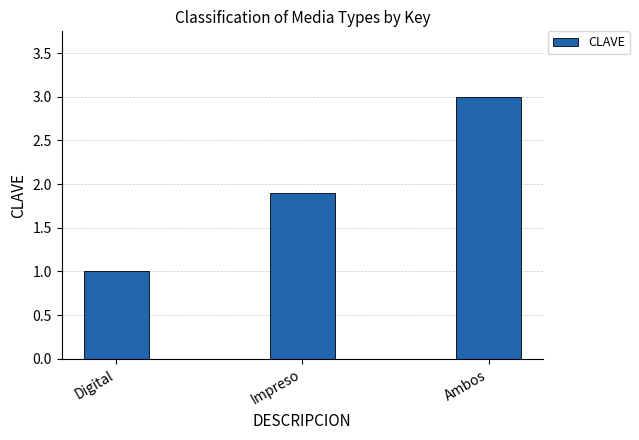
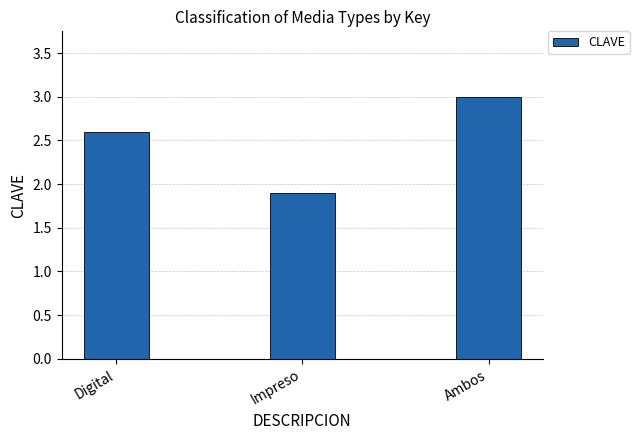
  {
-   "Digital": 1.0,
+   "Digital": 2.6,
    "Impreso": 1.9,
    "Ambos": 3.0
  }
